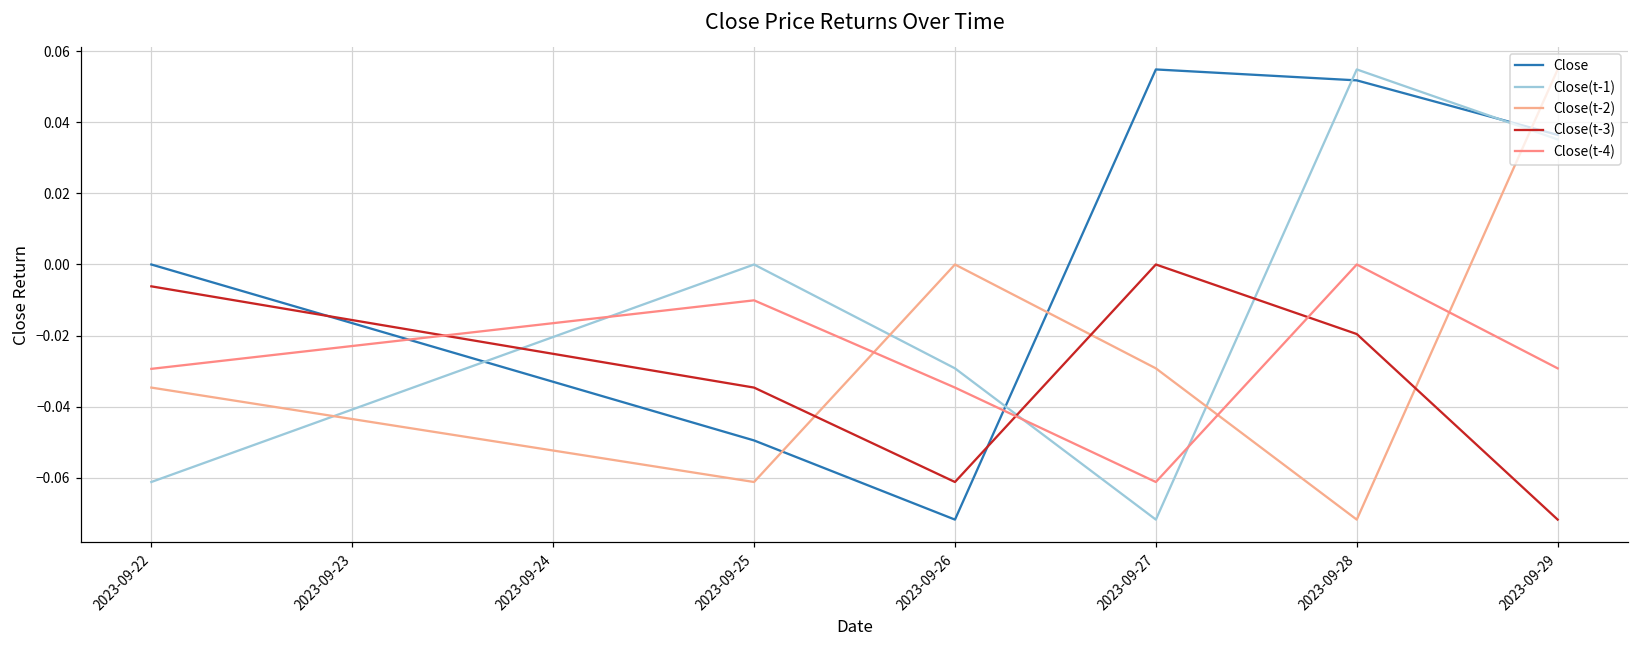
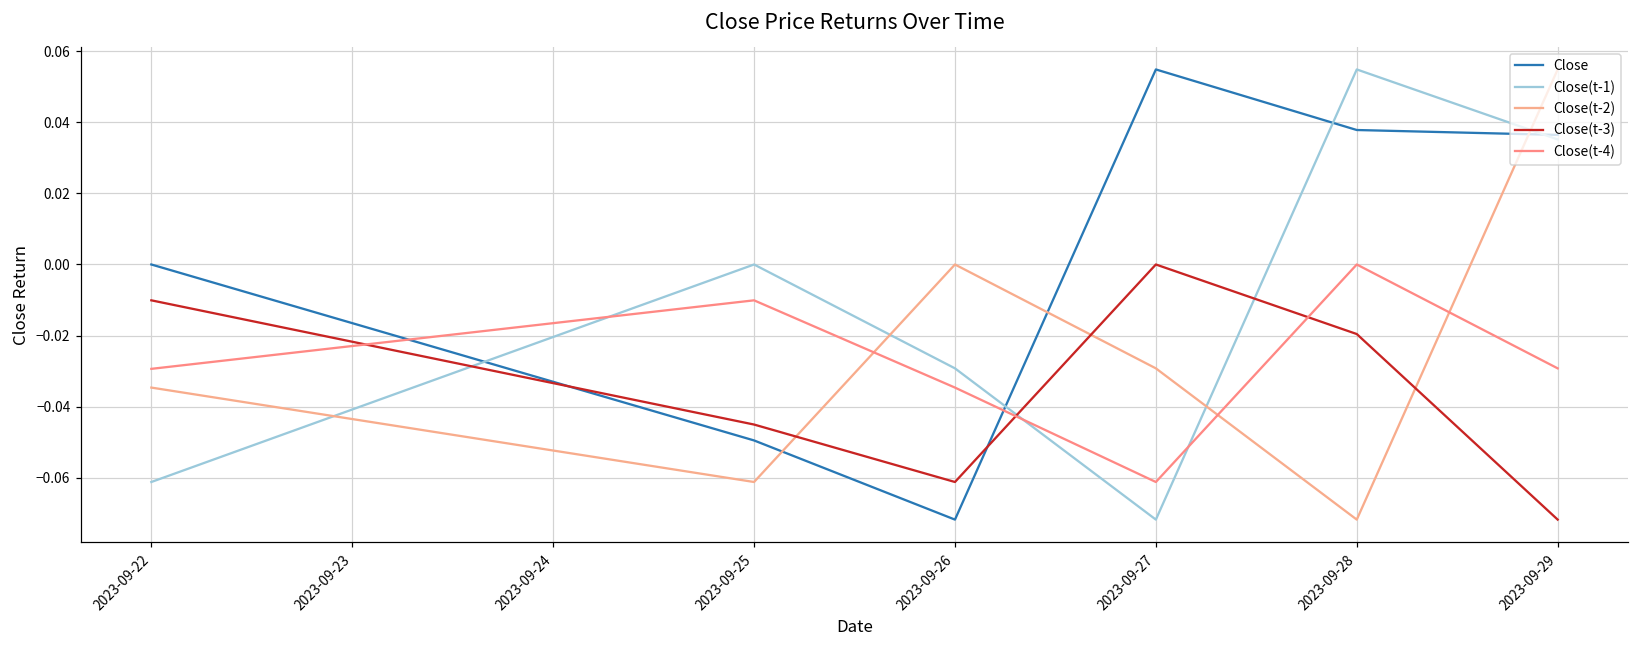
  {
    "Close": {
      "2023-09-22": 0.000,
      "2023-09-25": -0.049,
      "2023-09-26": -0.072,
      "2023-09-27": 0.055,
-     "2023-09-28": 0.052
+     "2023-09-28": 0.038
    },
    "Close(t-1)": {
      "2023-09-22": -0.061,
      "2023-09-25": 0.000,
      "2023-09-26": -0.029,
      "2023-09-27": -0.072,
      "2023-09-28": 0.055
    },
    "Close(t-3)": {
-     "2023-09-22": -0.006,
-     "2023-09-25": -0.035,
+     "2023-09-22": -0.010,
+     "2023-09-25": -0.045,
      "2023-09-26": -0.061,
      "2023-09-27": 0.000,
      "2023-09-28": -0.020,
      "2023-09-29": -0.072
    }
  }
